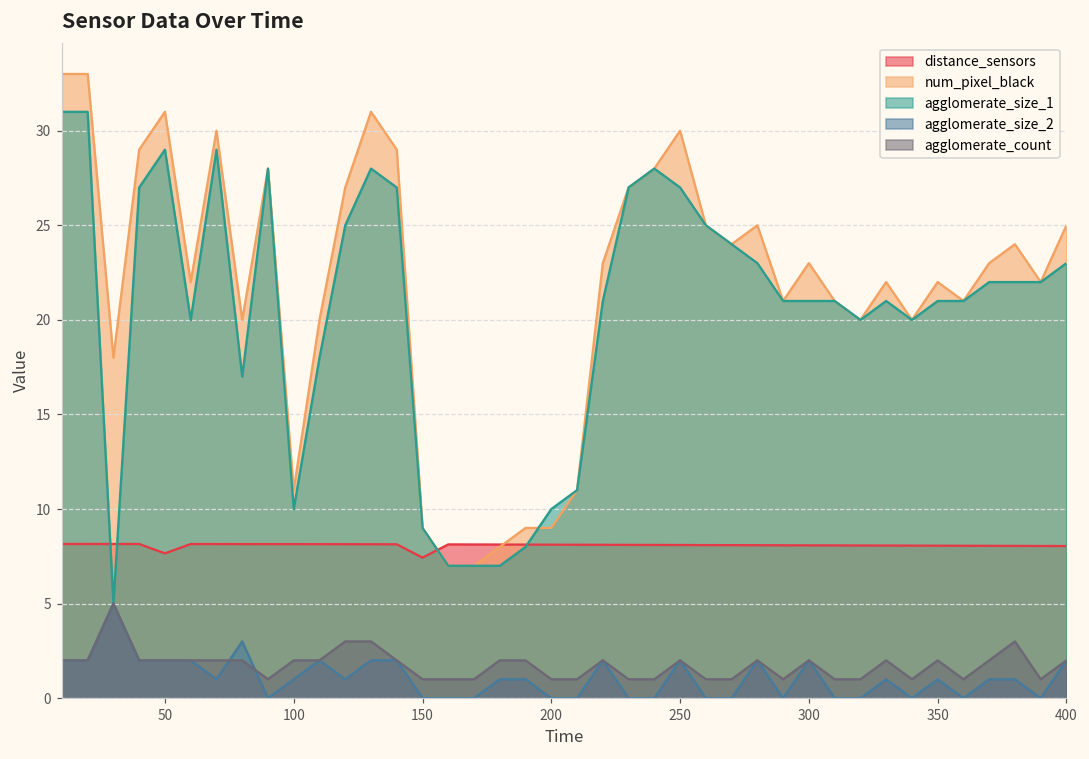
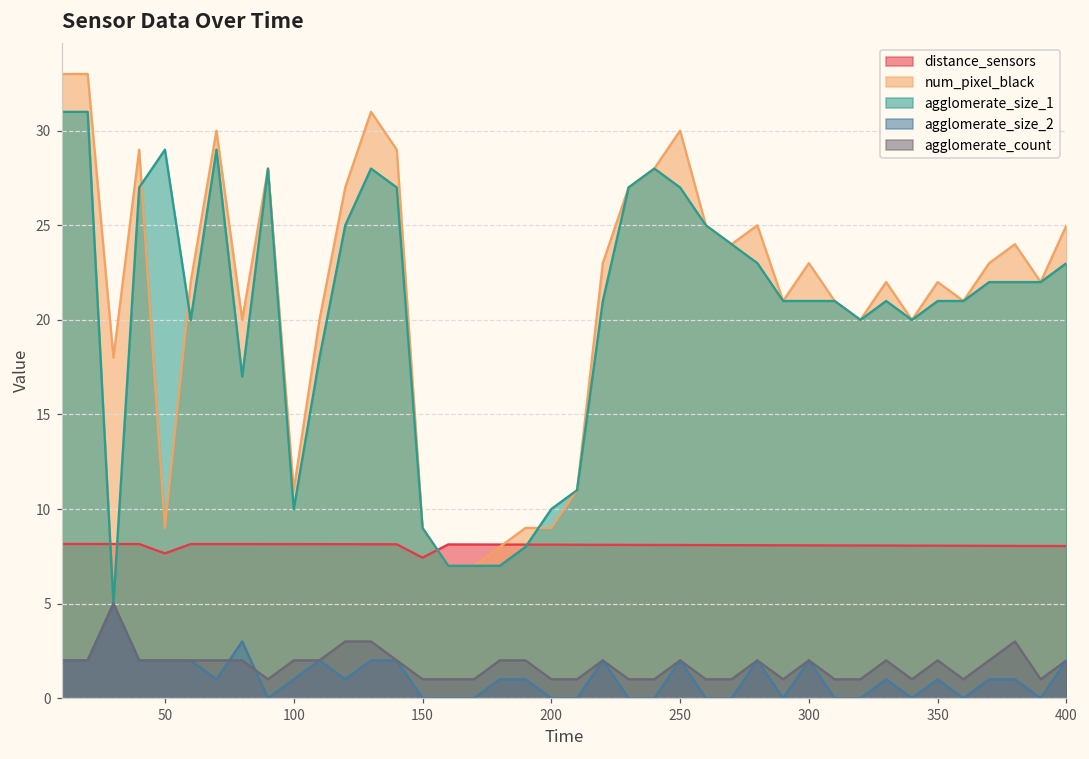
  {
    "distance_sensors": {
      "50": 7.7,
      "100": 8.1,
      "150": 7.4,
      "200": 8,
      "250": 8,
      "300": 8,
      "350": 8,
      "400": 8
    },
    "num_pixel_black": {
-     "50": 31,
+     "50": 9,
      "100": 11,
      "200": 9,
      "250": 30,
      "300": 23,
      "350": 22,
      "400": 25
    }
  }
